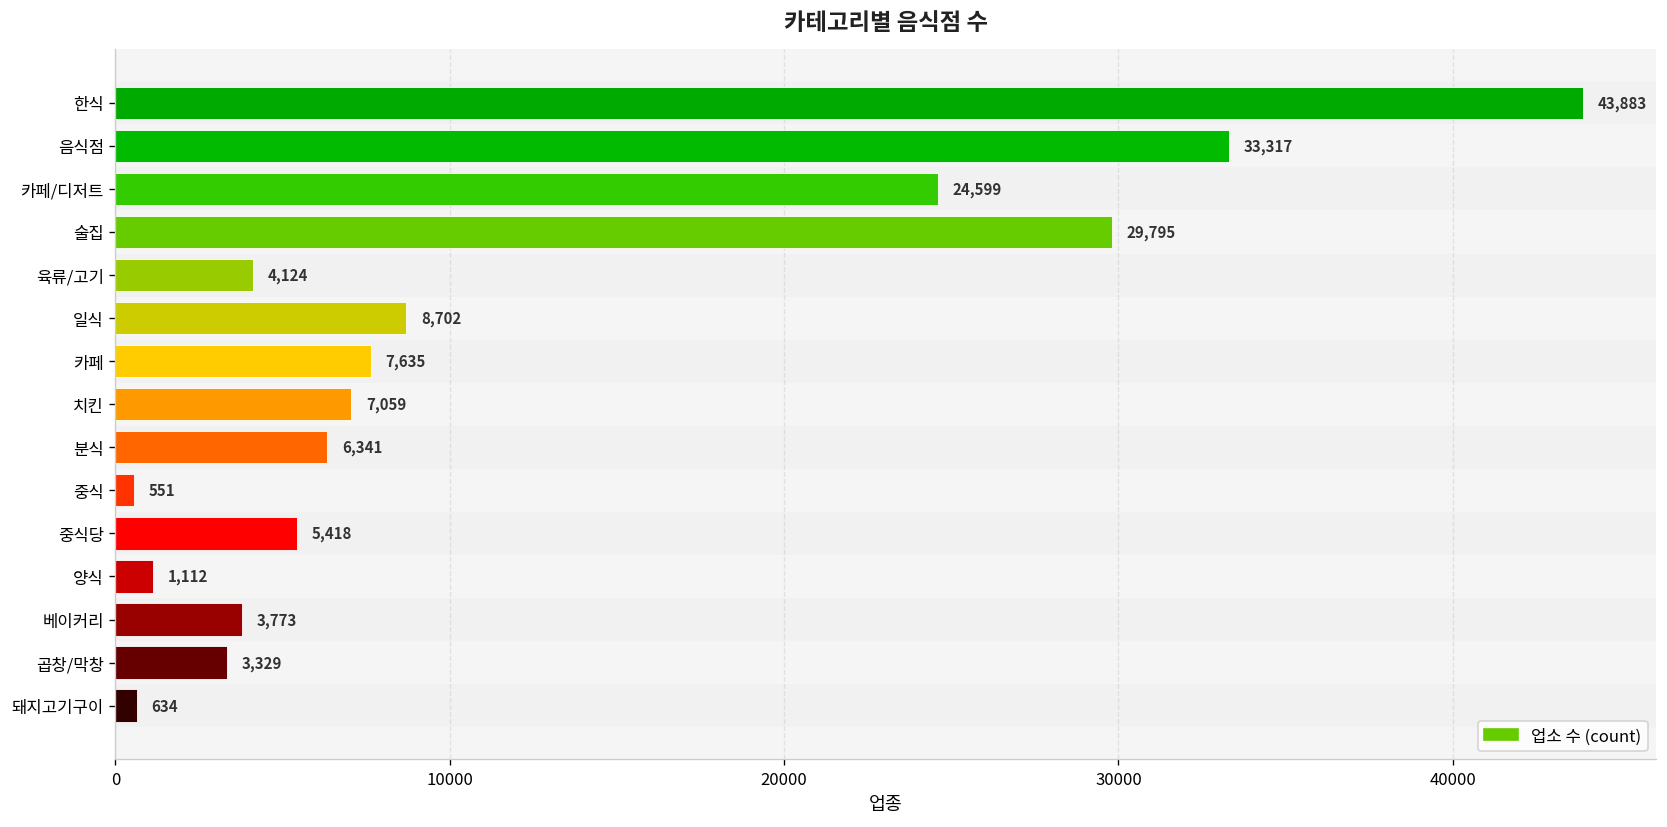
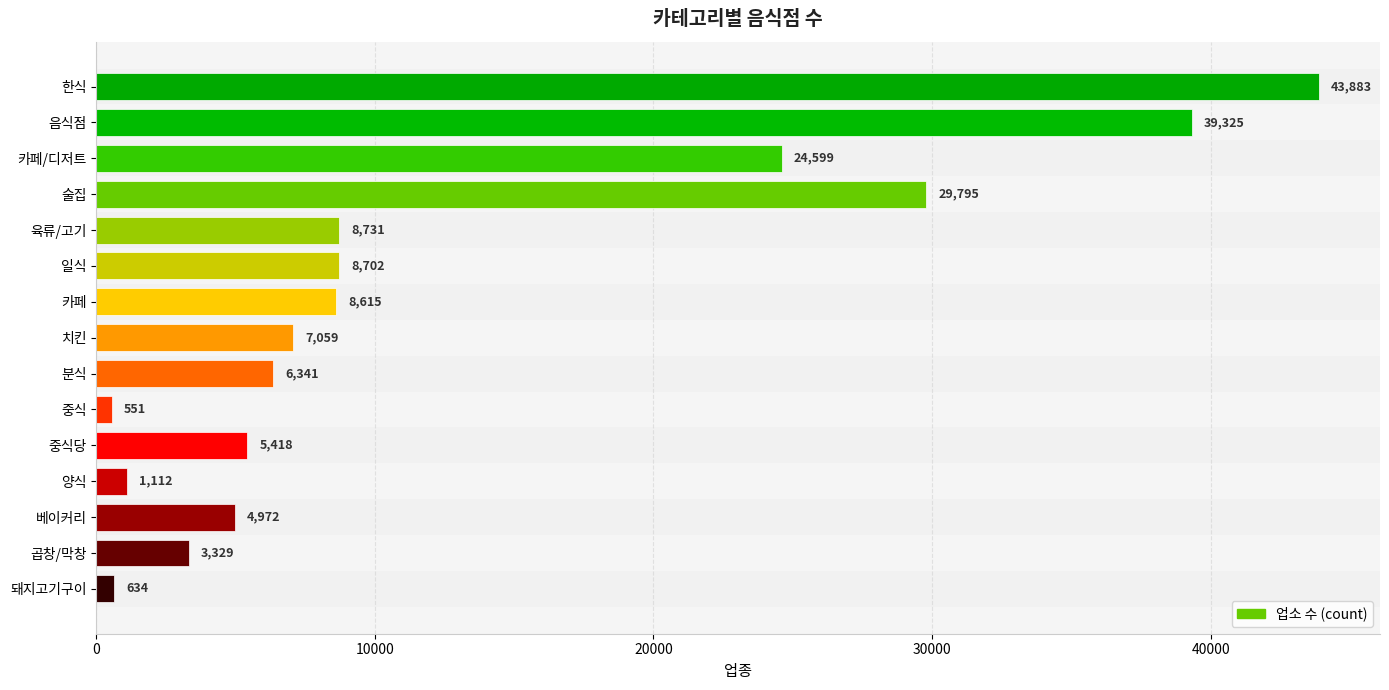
  {
    "한식": "43,883",
-   "음식점": "33,317",
+   "음식점": "39,325",
    "카페/디저트": "24,599",
    "술집": "29,795",
-   "육류/고기": "4,124",
+   "육류/고기": "8,731",
    "일식": "8,702",
-   "카페": "7,635",
+   "카페": "8,615",
    "치킨": "7,059",
    "분식": "6,341",
    "중식": "551",
    "중식당": "5,418",
    "양식": "1,112",
-   "베이커리": "3,773",
+   "베이커리": "4,972",
    "곱창/막창": "3,329",
    "돼지고기구이": "634"
  }
